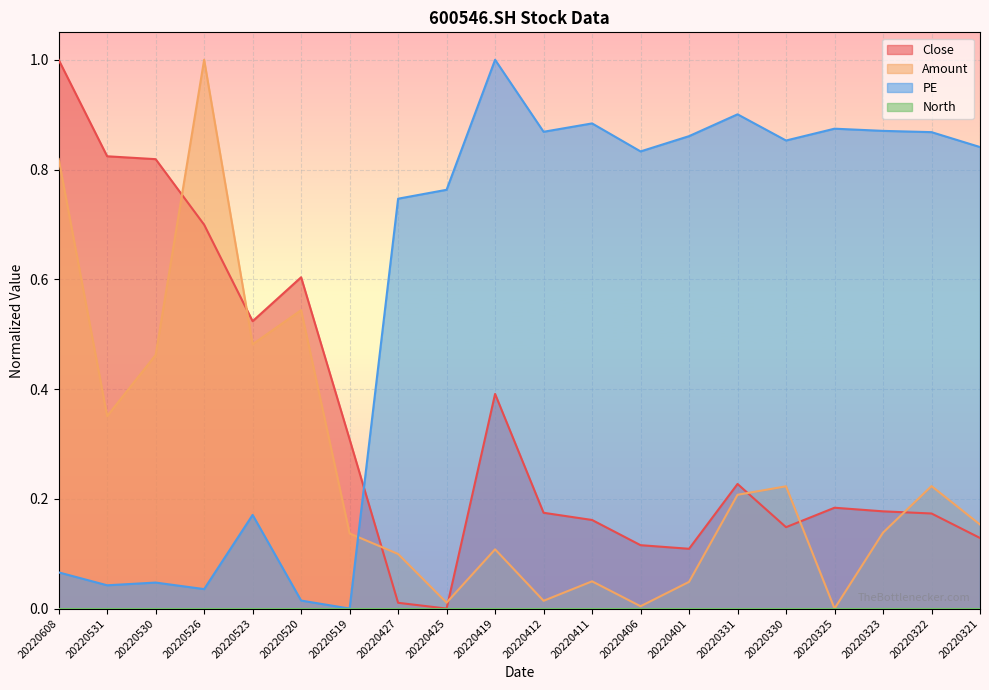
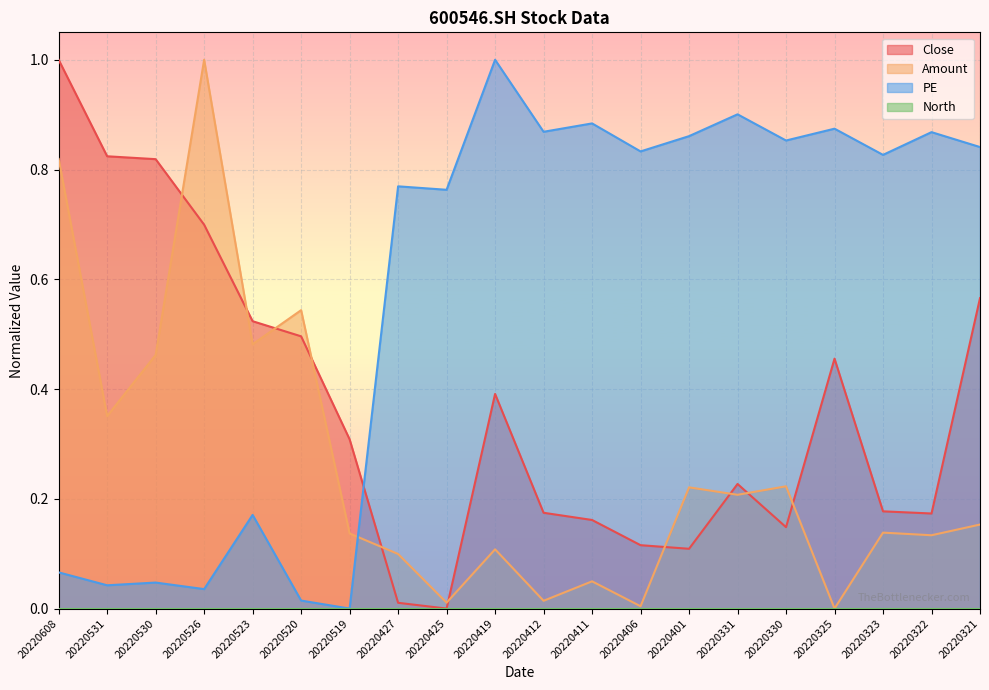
  {
    "Close": {
      "20220608": 1.00,
      "20220531": 0.82,
      "20220530": 0.82,
      "20220526": 0.70,
      "20220523": 0.52,
-     "20220520": 0.60,
+     "20220520": 0.50,
      "20220519": 0.31,
      "20220427": 0.01,
      "20220419": 0.39,
      "20220412": 0.17,
      "20220411": 0.16,
      "20220406": 0.12,
      "20220401": 0.11,
      "20220331": 0.23,
      "20220330": 0.15,
-     "20220325": 0.18,
+     "20220325": 0.46,
      "20220323": 0.18,
      "20220322": 0.17,
-     "20220321": 0.13
+     "20220321": 0.57
    },
    "Amount": {
      "20220608": 0.82,
      "20220531": 0.35,
      "20220530": 0.46,
      "20220526": 1.00,
      "20220523": 0.48,
      "20220520": 0.54,
      "20220519": 0.14,
      "20220427": 0.10,
      "20220425": 0.01,
      "20220419": 0.11,
      "20220412": 0.01,
      "20220411": 0.05,
-     "20220401": 0.05,
+     "20220401": 0.22,
      "20220331": 0.21,
      "20220330": 0.22,
      "20220323": 0.14,
-     "20220322": 0.22,
+     "20220322": 0.13,
      "20220321": 0.15
    },
    "PE": {
      "20220608": 0.07,
      "20220531": 0.04,
      "20220530": 0.05,
      "20220526": 0.04,
      "20220523": 0.17,
      "20220520": 0.01,
-     "20220427": 0.75,
+     "20220427": 0.77,
      "20220425": 0.76,
      "20220419": 1.00,
      "20220412": 0.87,
      "20220411": 0.88,
      "20220406": 0.83,
      "20220401": 0.86,
      "20220331": 0.90,
      "20220330": 0.85,
      "20220325": 0.87,
-     "20220323": 0.87,
+     "20220323": 0.83,
      "20220322": 0.87,
      "20220321": 0.84
    },
    "North": {
      "20220608": 0.00,
      "20220531": 0.00,
      "20220530": 0.00,
      "20220526": 0.00,
      "20220523": 0.00,
      "20220520": 0.00,
      "20220427": 0.00,
      "20220419": 0.00,
      "20220412": 0.00,
      "20220411": 0.00,
      "20220401": 0.00,
      "20220331": 0.00,
      "20220330": 0.00,
      "20220323": 0.00,
      "20220322": 0.00,
      "20220321": 0.00
    }
  }
